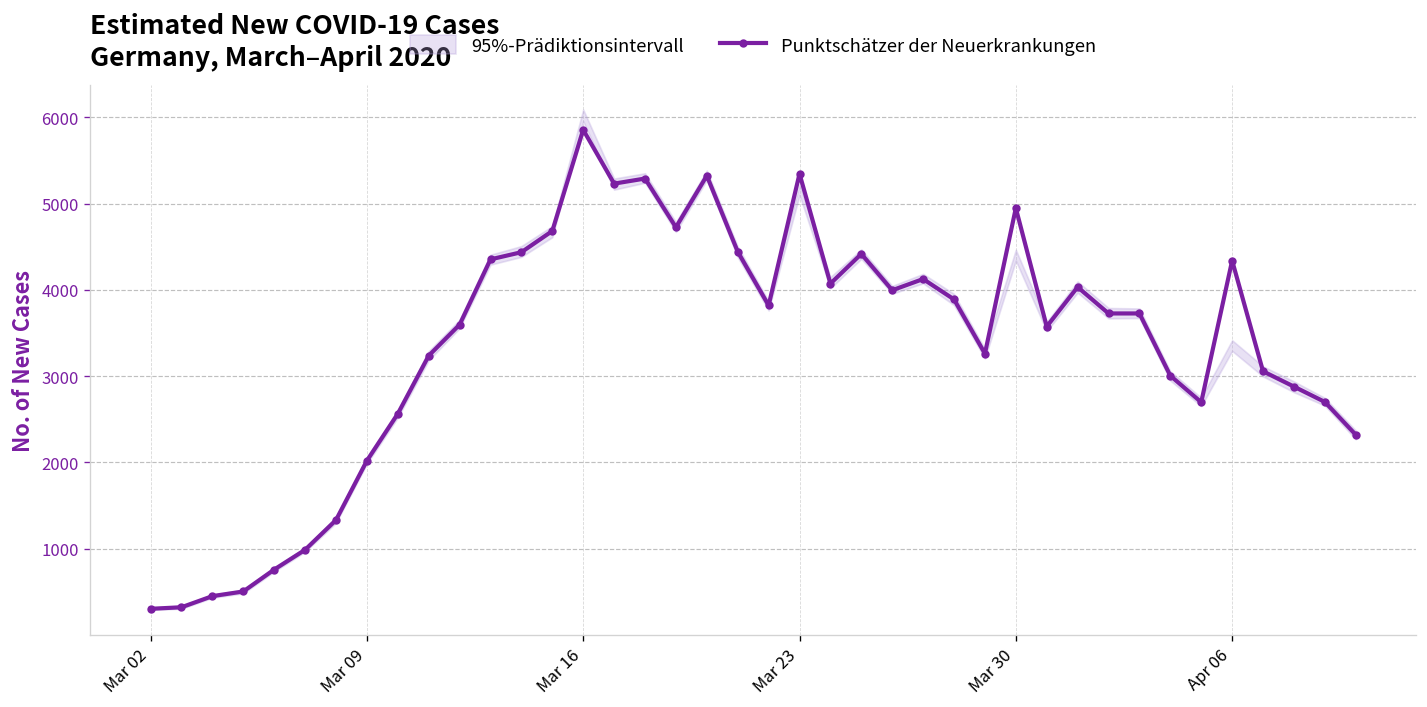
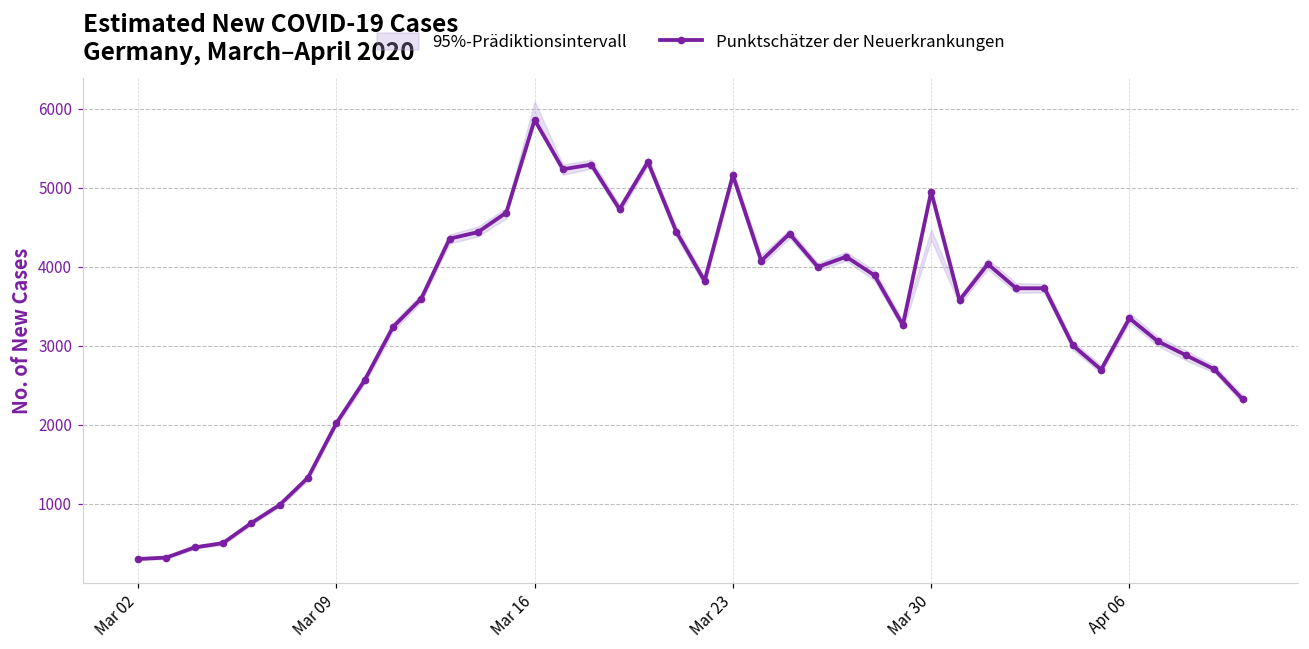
  {
    "Punktschätzer der Neuerkrankungen": {
      "Mar 09": 2000,
      "Mar 16": 5900,
-     "Mar 23": 5300,
+     "Mar 23": 5200,
      "Mar 30": 4900,
-     "Apr 06": 4300
+     "Apr 06": 3300
    }
  }
